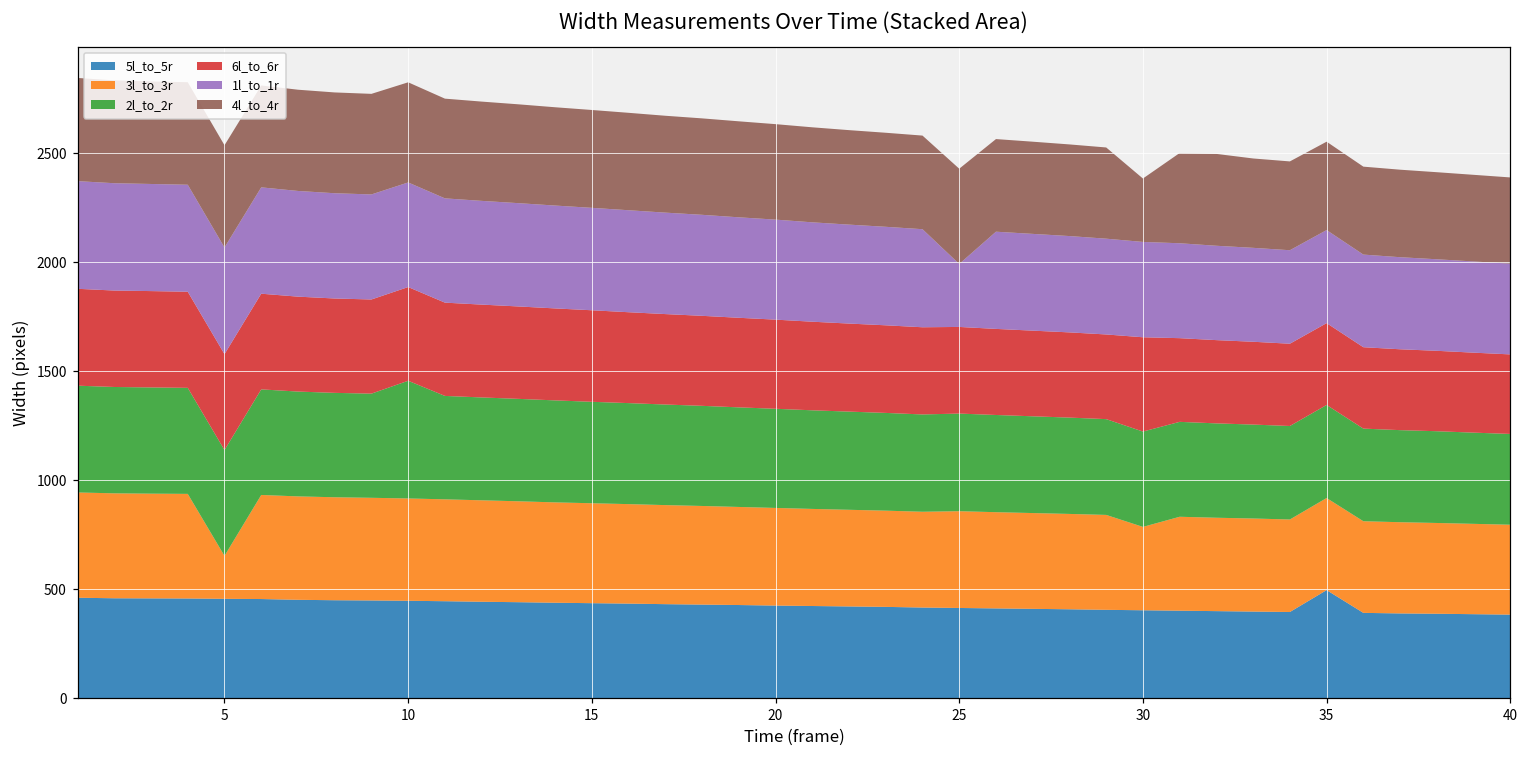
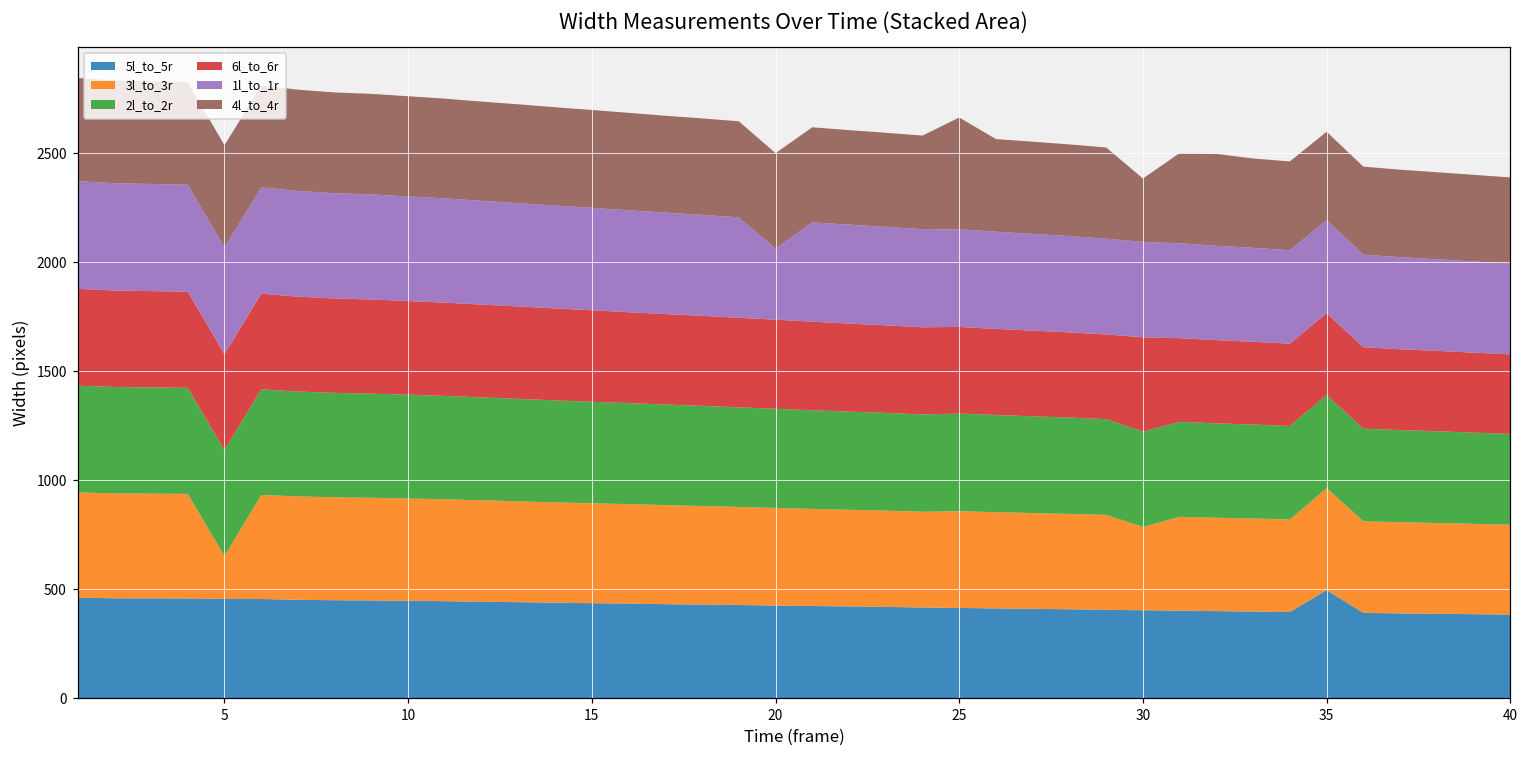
  {
    "5l_to_5r": {
      "5": 460,
      "10": 450,
      "15": 440,
      "20": 430,
      "25": 410,
      "30": 400,
      "35": 500,
      "40": 380
    },
    "3l_to_3r": {
      "5": 200,
      "10": 470,
      "15": 460,
      "20": 450,
      "25": 440,
      "30": 380,
-     "35": 420,
+     "35": 470,
      "40": 410
    },
    "2l_to_2r": {
      "5": 490,
-     "10": 540,
+     "10": 480,
      "15": 470,
      "20": 460,
      "25": 450,
      "30": 440,
      "35": 430,
      "40": 420
    },
    "6l_to_6r": {
      "5": 440,
      "10": 430,
      "15": 420,
      "20": 410,
      "25": 400,
      "30": 430,
      "35": 380,
      "40": 370
    },
    "1l_to_1r": {
      "5": 490,
      "10": 480,
      "15": 470,
-     "20": 460,
-     "25": 290,
+     "20": 330,
+     "25": 450,
      "30": 440,
      "35": 430,
      "40": 420
    },
    "4l_to_4r": {
      "5": 470,
      "10": 460,
      "15": 450,
      "20": 440,
-     "25": 440,
+     "25": 510,
      "30": 290,
      "35": 410,
      "40": 400
    }
  }
